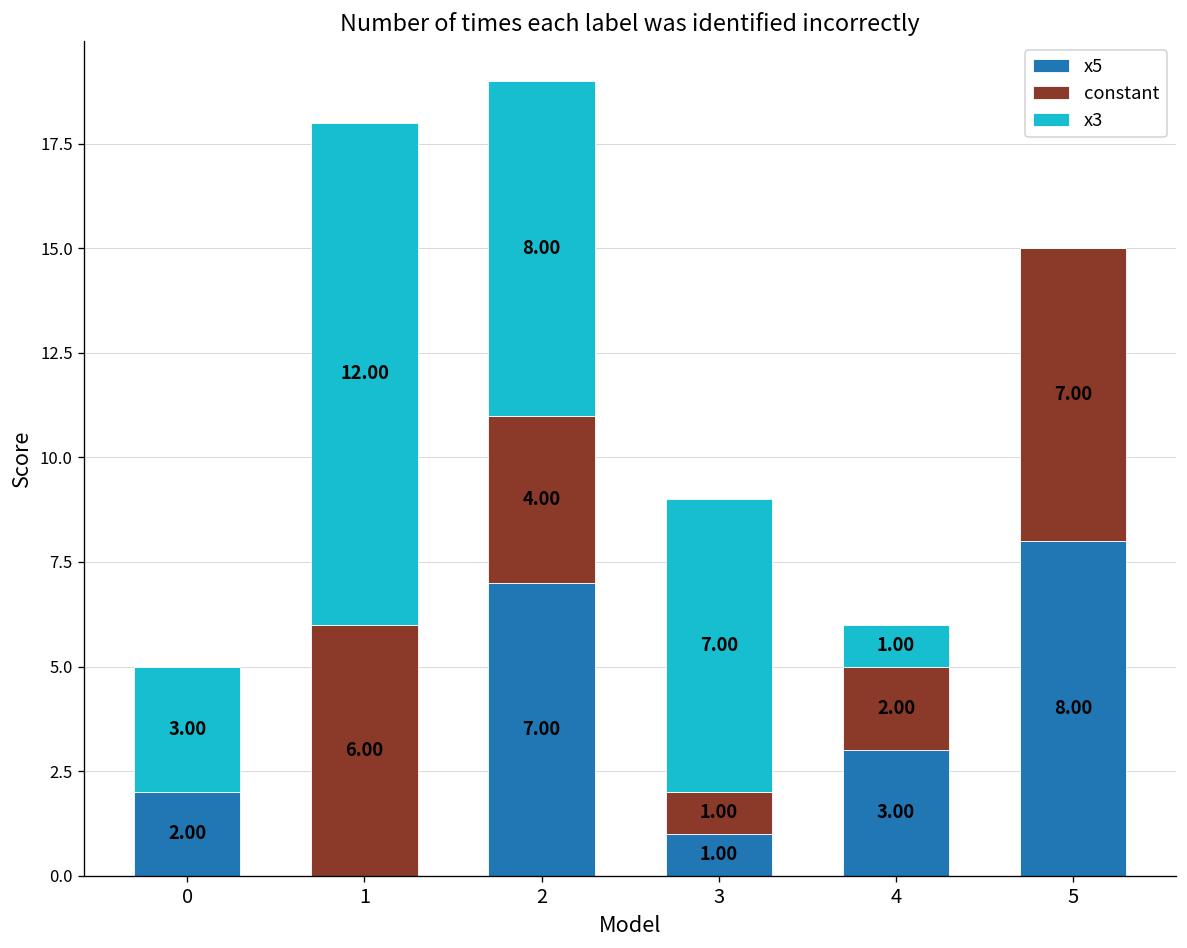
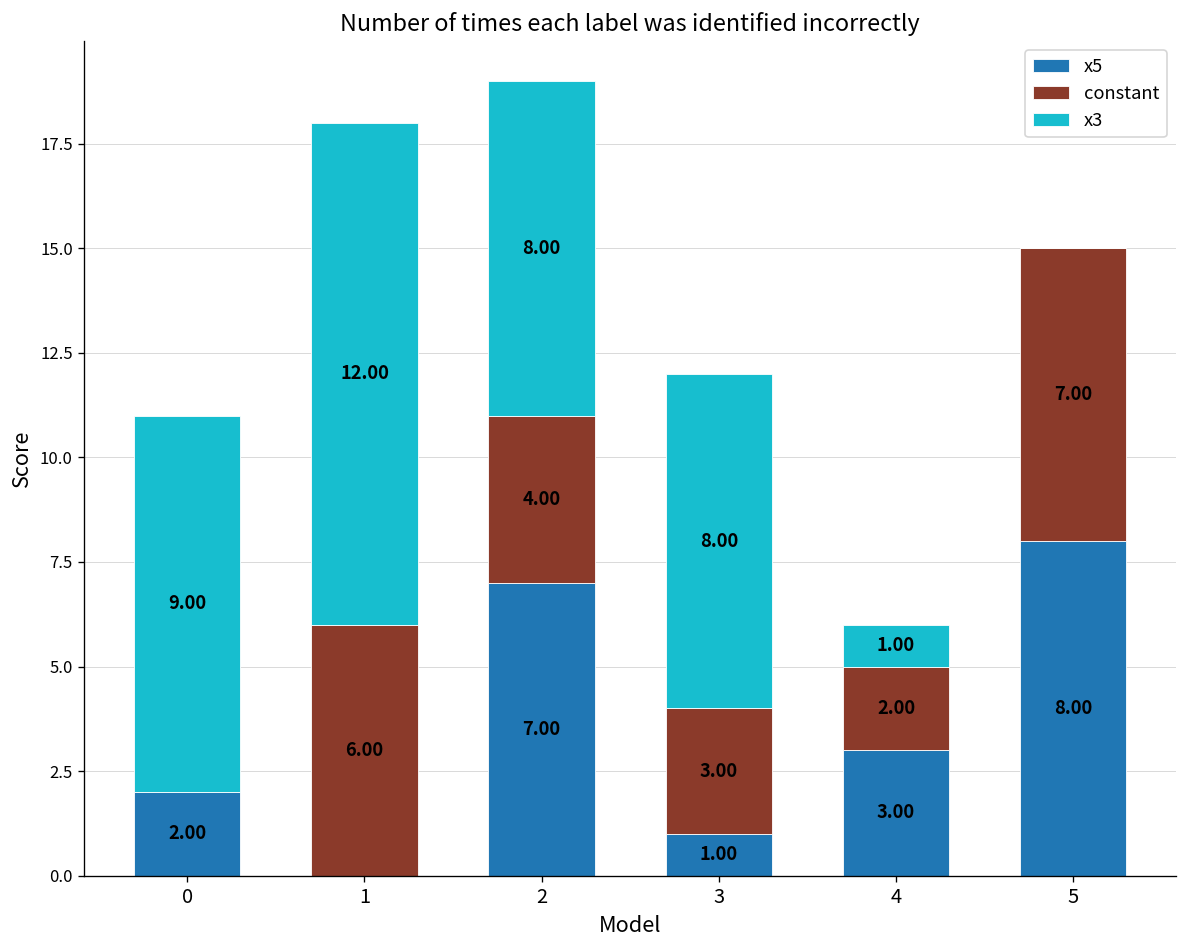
  {
    "x5": {
      "0": 2.00,
      "2": 7.00,
      "3": 1.00,
      "4": 3.00,
      "5": 8.00
    },
    "constant": {
      "1": 6.00,
      "2": 4.00,
-     "3": 1.00,
+     "3": 3.00,
      "4": 2.00,
      "5": 7.00
    },
    "x3": {
-     "0": 3.00,
+     "0": 9.00,
      "1": 12.00,
      "2": 8.00,
-     "3": 7.00,
+     "3": 8.00,
      "4": 1.00
    }
  }
